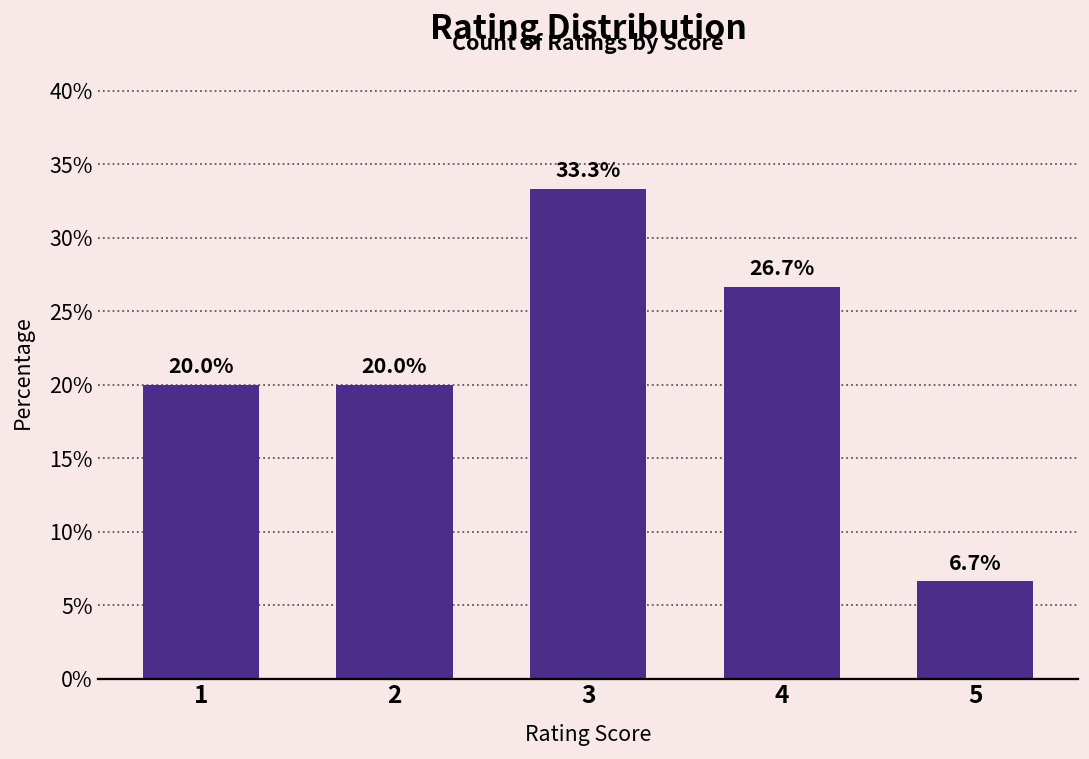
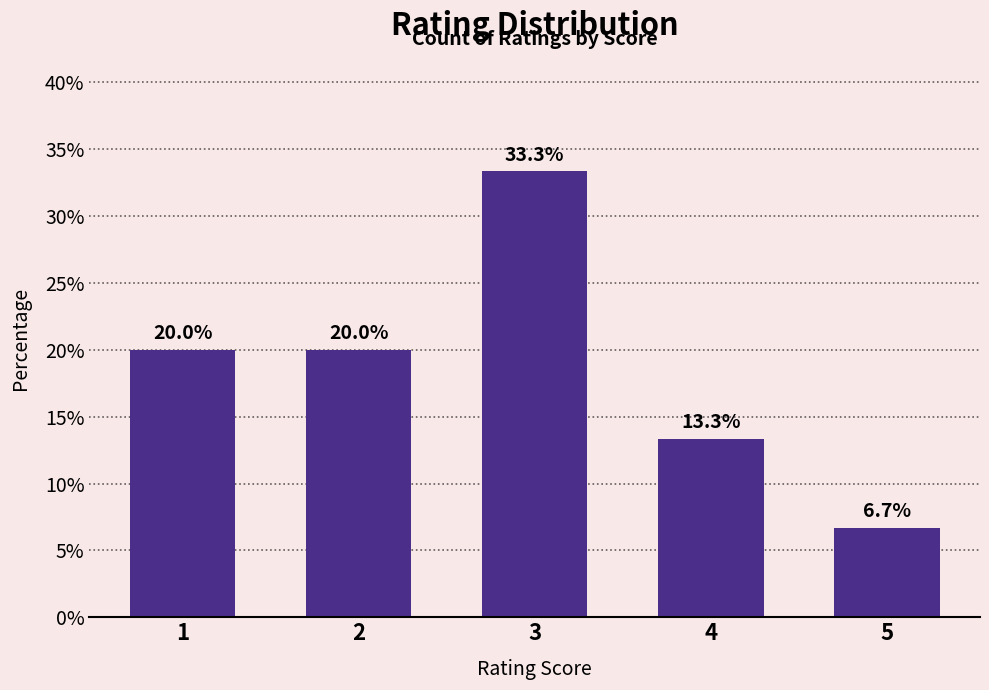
  {
    "1": "20.0%",
    "2": "20.0%",
    "3": "33.3%",
-   "4": "26.7%",
+   "4": "13.3%",
    "5": "6.7%"
  }
